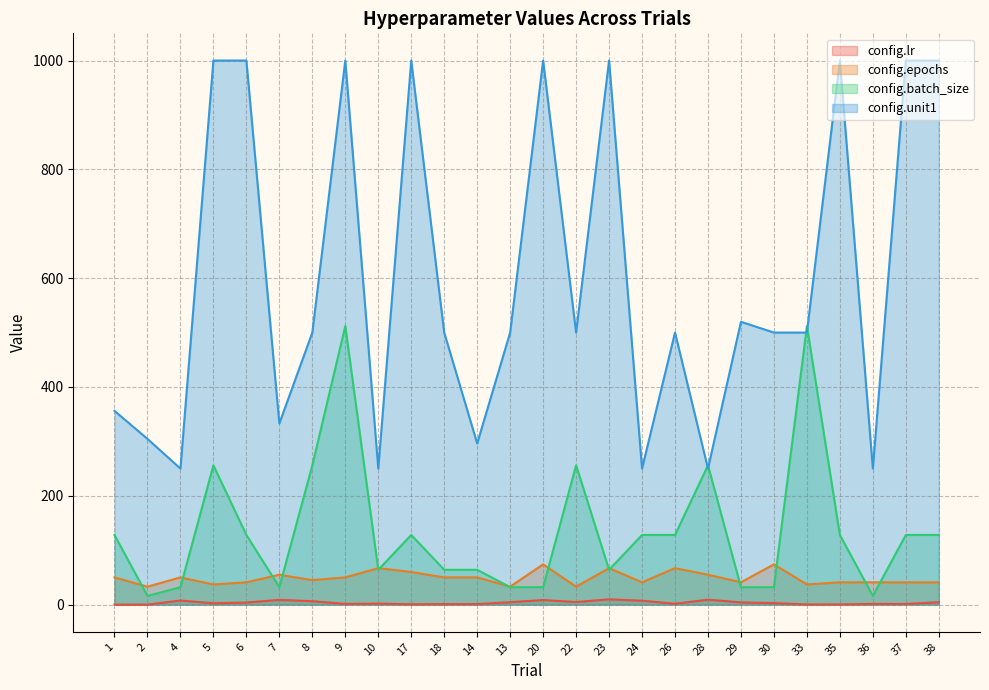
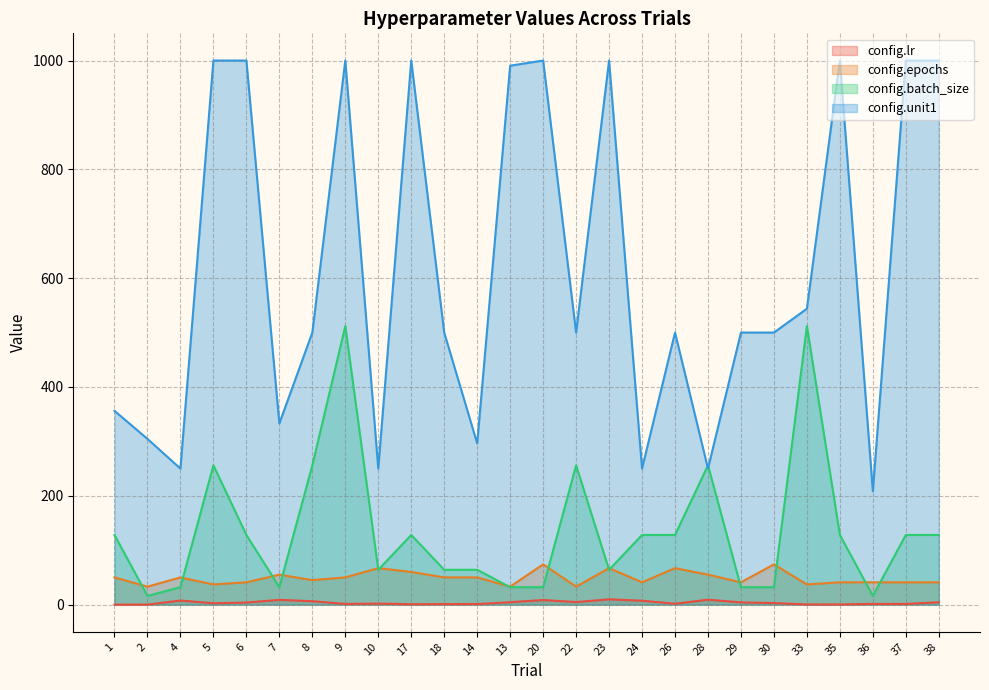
  {
    "config.batch_size": {
      "1": 130,
      "2": 20,
      "4": 30,
      "5": 260,
      "6": 130,
      "7": 30,
      "8": 260,
      "9": 510,
      "17": 130,
      "18": 60,
      "14": 60,
      "20": 30,
      "22": 260,
      "24": 130,
      "26": 130,
      "28": 260,
      "29": 30,
      "30": 30,
      "33": 510,
      "35": 130,
      "36": 20,
      "37": 130,
      "38": 130
    },
    "config.unit1": {
      "1": 360,
      "2": 300,
      "4": 250,
      "5": 1000,
      "6": 1000,
      "7": 330,
      "8": 500,
      "9": 1000,
      "10": 250,
      "17": 1000,
      "18": 500,
      "14": 300,
-     "13": 500,
+     "13": 990,
      "20": 1000,
      "22": 500,
      "23": 1000,
      "24": 250,
      "26": 500,
      "28": 250,
-     "29": 520,
+     "29": 500,
      "30": 500,
-     "33": 500,
-     "36": 250
+     "33": 540,
+     "36": 210
    }
  }
